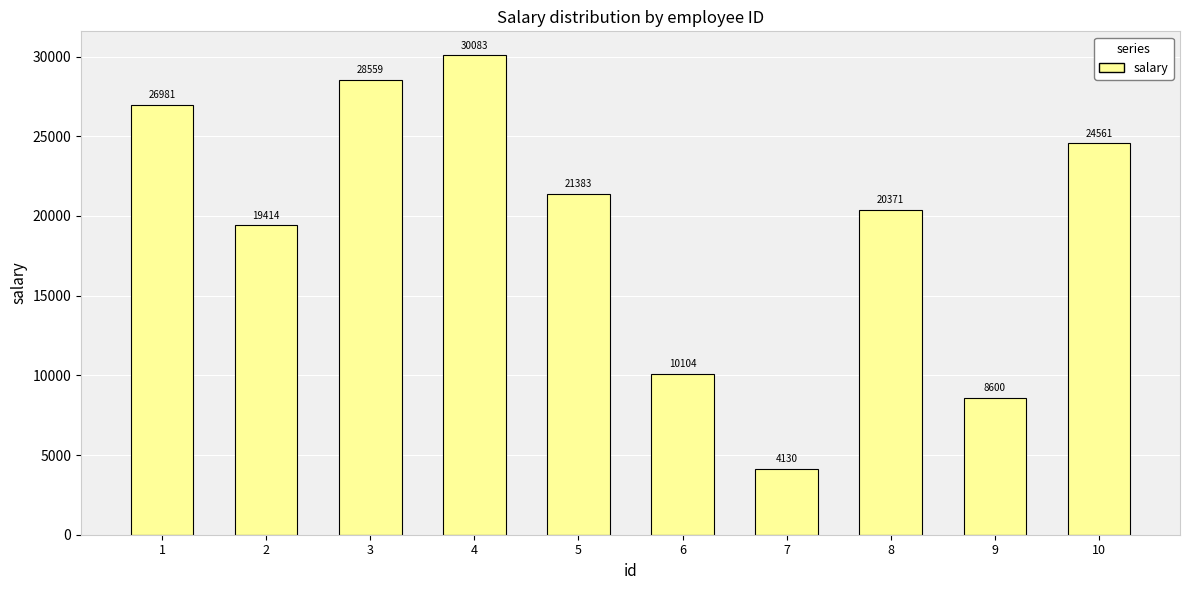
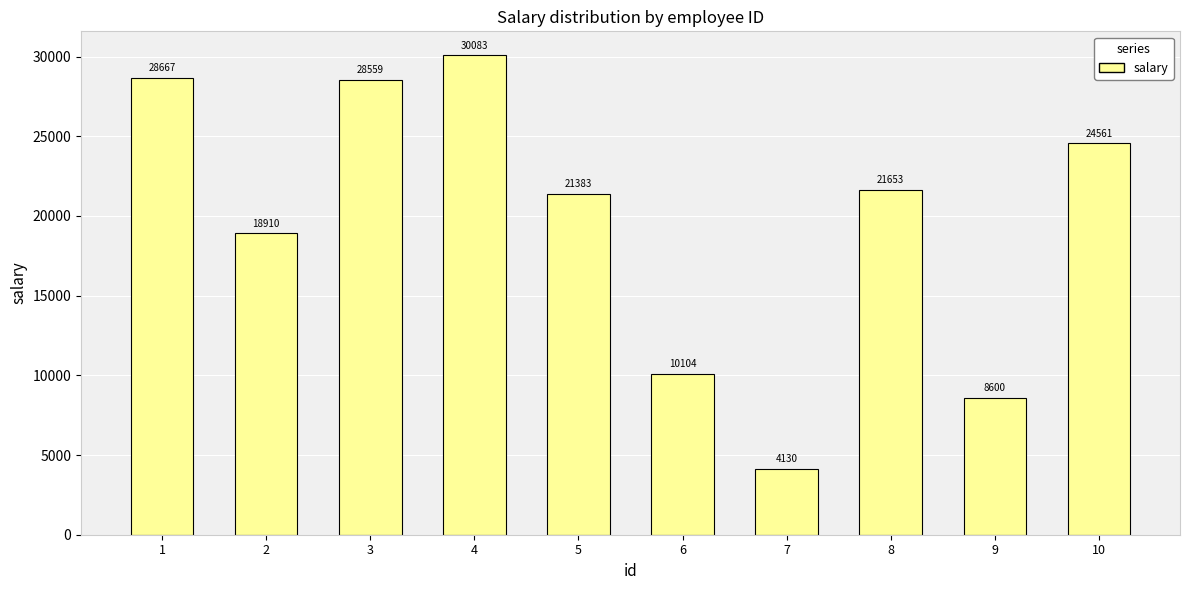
  {
-   "1": 26981,
-   "2": 19414,
+   "1": 28667,
+   "2": 18910,
    "3": 28559,
    "4": 30083,
    "5": 21383,
    "6": 10104,
    "7": 4130,
-   "8": 20371,
+   "8": 21653,
    "9": 8600,
    "10": 24561
  }
